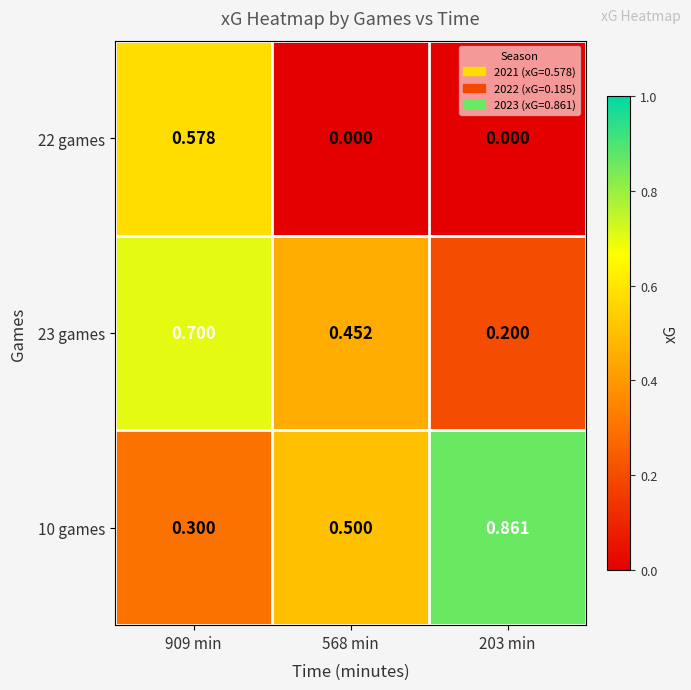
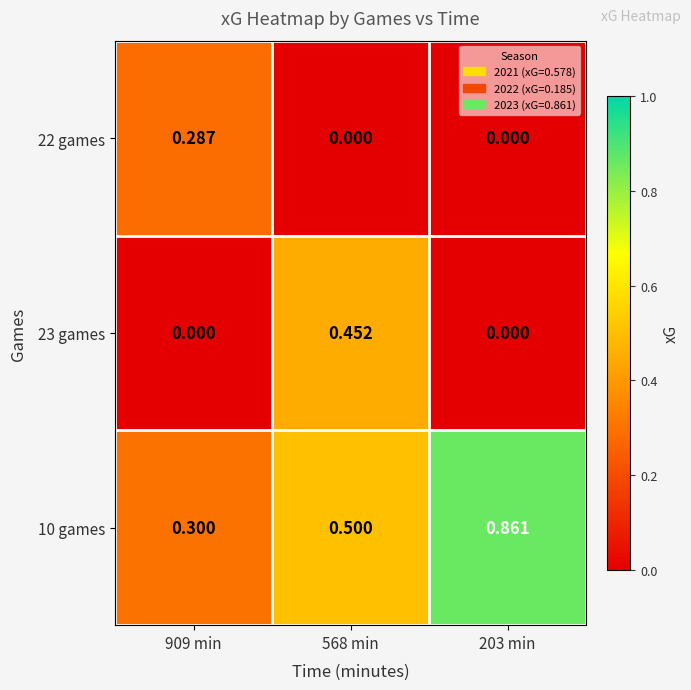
  {
    "22 games": {
-     "909 min": 0.578,
+     "909 min": 0.287,
      "568 min": 0.000,
      "203 min": 0.000
    },
    "23 games": {
-     "909 min": 0.700,
+     "909 min": 0.000,
      "568 min": 0.452,
-     "203 min": 0.200
+     "203 min": 0.000
    },
    "10 games": {
      "909 min": 0.300,
      "568 min": 0.500,
      "203 min": 0.861
    }
  }
